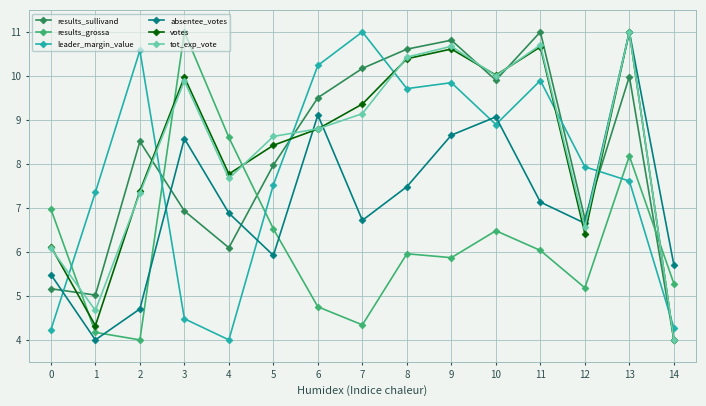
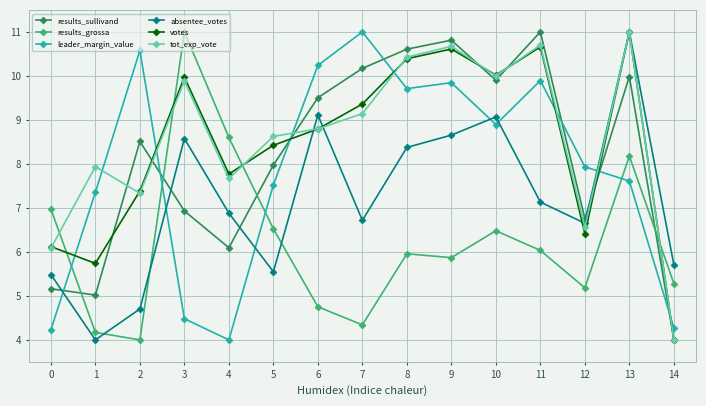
  {
    "leader_margin_value": {
      "0": 4.2,
      "1": 7.4,
      "3": 4.5,
      "4": 4.0,
      "5": 7.5,
      "6": 10.2,
      "7": 11.0,
      "8": 9.7,
      "9": 9.8,
      "10": 8.9,
      "11": 9.9,
      "12": 7.9,
      "13": 7.6,
      "14": 4.3
    },
    "absentee_votes": {
      "0": 5.5,
      "1": 4.0,
      "2": 4.7,
      "3": 8.6,
      "4": 6.9,
-     "5": 5.9,
+     "5": 5.5,
      "6": 9.1,
      "7": 6.7,
-     "8": 7.5,
+     "8": 8.4,
      "9": 8.7,
      "10": 9.1,
      "11": 7.1,
      "12": 6.7,
      "14": 5.7
    },
    "votes": {
-     "1": 4.3,
+     "1": 5.7,
      "3": 10.0,
      "4": 7.8,
      "5": 8.4,
      "7": 9.4,
      "9": 10.6,
      "12": 6.4
    },
    "tot_exp_vote": {
-     "1": 4.7,
+     "1": 7.9,
      "3": 9.9,
      "4": 7.7,
      "5": 8.6,
      "7": 9.1,
      "9": 10.7,
      "12": 6.6
    }
  }
